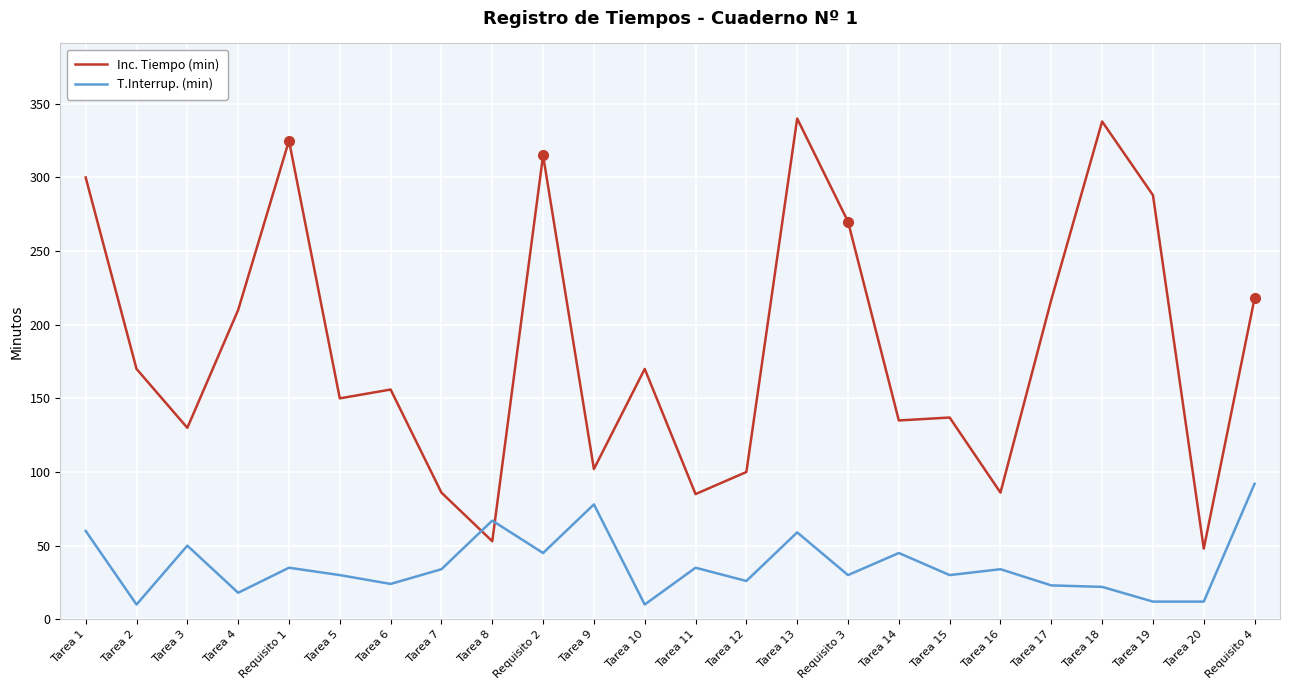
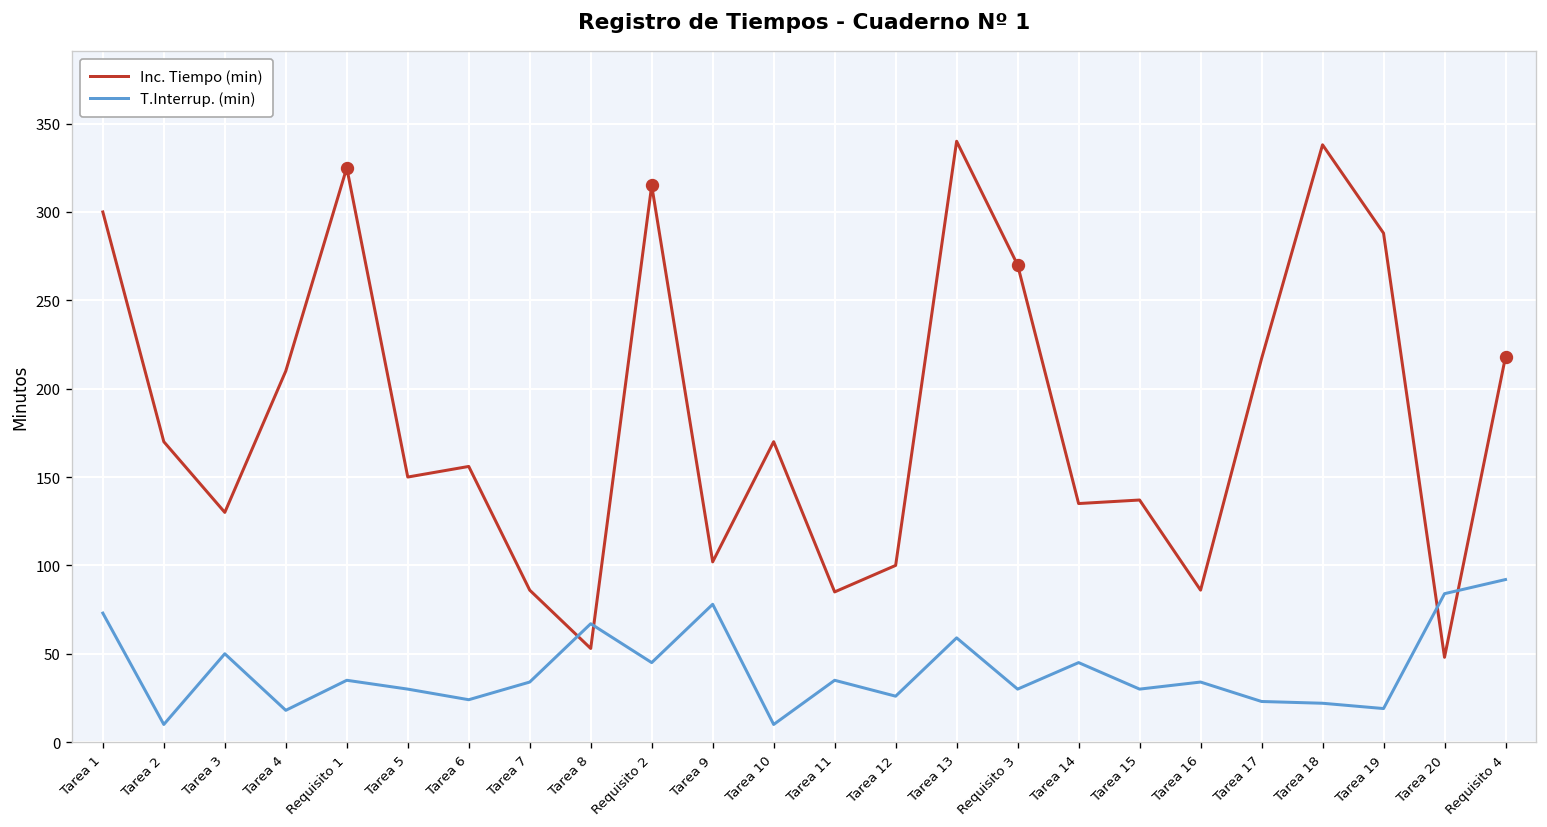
  {
    "T.Interrup. (min)": {
-     "Tarea 1": 60,
+     "Tarea 1": 73,
      "Tarea 2": 10,
      "Tarea 3": 50,
      "Tarea 4": 18,
      "Requisito 1": 35,
      "Tarea 5": 30,
      "Tarea 6": 24,
      "Tarea 7": 34,
      "Tarea 8": 67,
      "Requisito 2": 45,
      "Tarea 9": 78,
      "Tarea 10": 10,
      "Tarea 11": 35,
      "Tarea 12": 26,
      "Tarea 13": 59,
      "Requisito 3": 30,
      "Tarea 14": 45,
      "Tarea 15": 30,
      "Tarea 16": 34,
      "Tarea 17": 23,
      "Tarea 18": 22,
-     "Tarea 19": 12,
-     "Tarea 20": 12,
+     "Tarea 19": 19,
+     "Tarea 20": 84,
      "Requisito 4": 92
    }
  }
